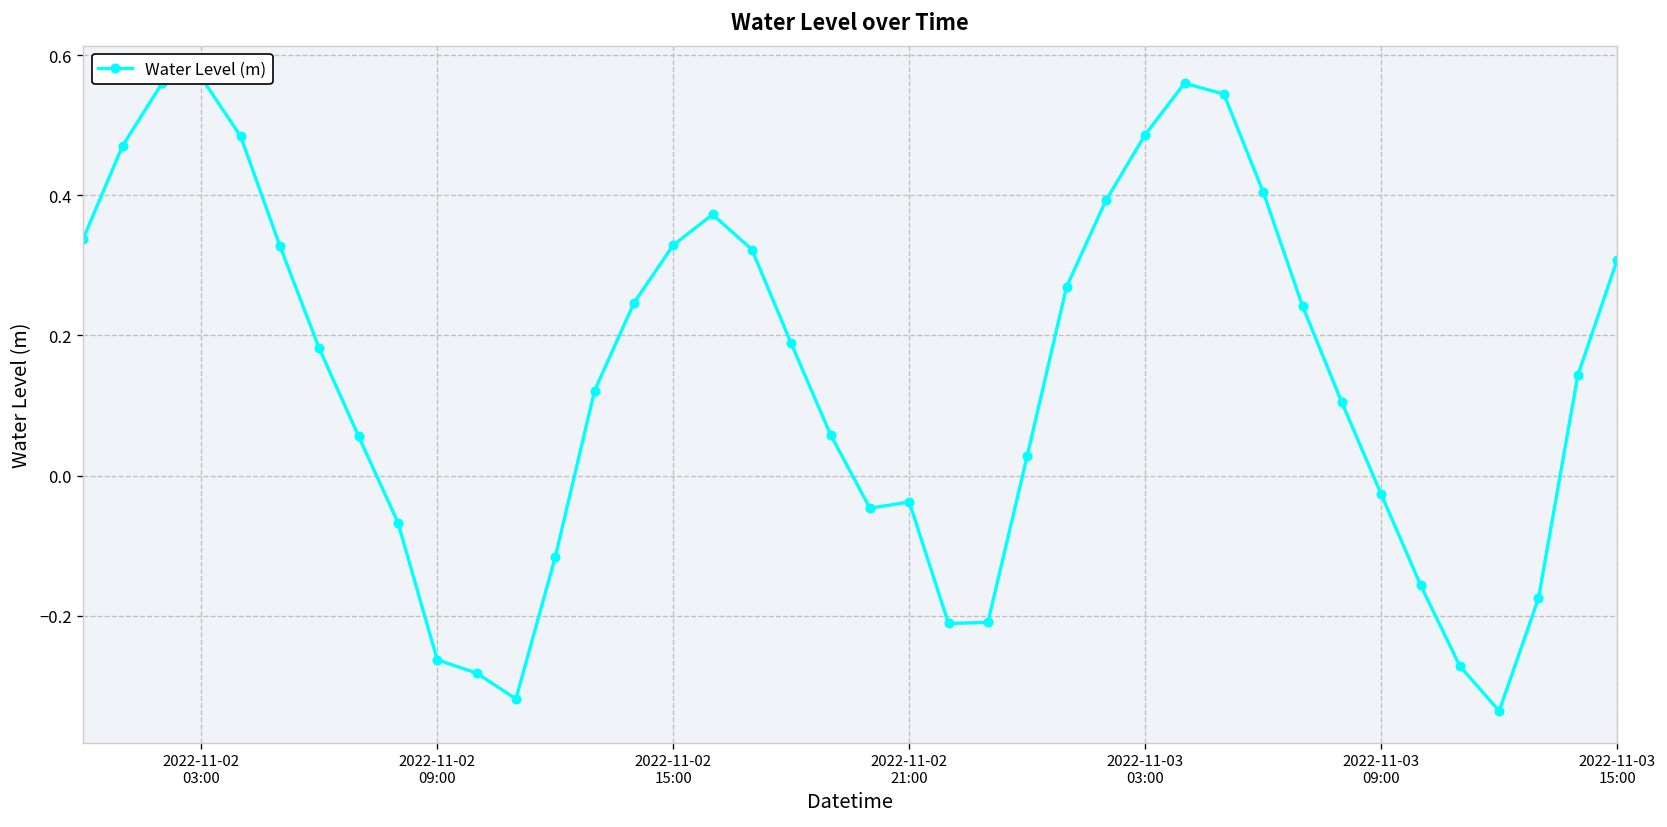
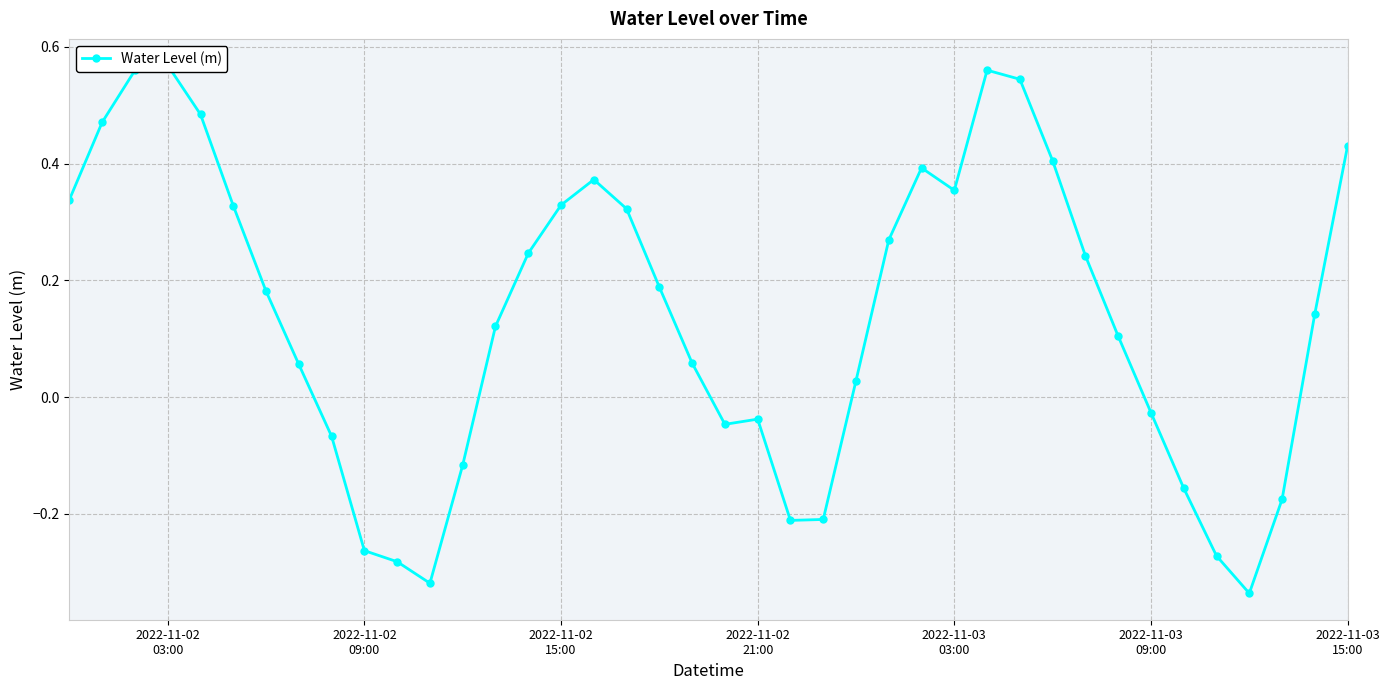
  {
    "2022-11-02 09:00": -0.26,
    "2022-11-02 15:00": 0.33,
    "2022-11-02 21:00": -0.04,
-   "2022-11-03 03:00": 0.49,
+   "2022-11-03 03:00": 0.35,
    "2022-11-03 09:00": -0.03,
-   "2022-11-03 15:00": 0.31
+   "2022-11-03 15:00": 0.43
  }
